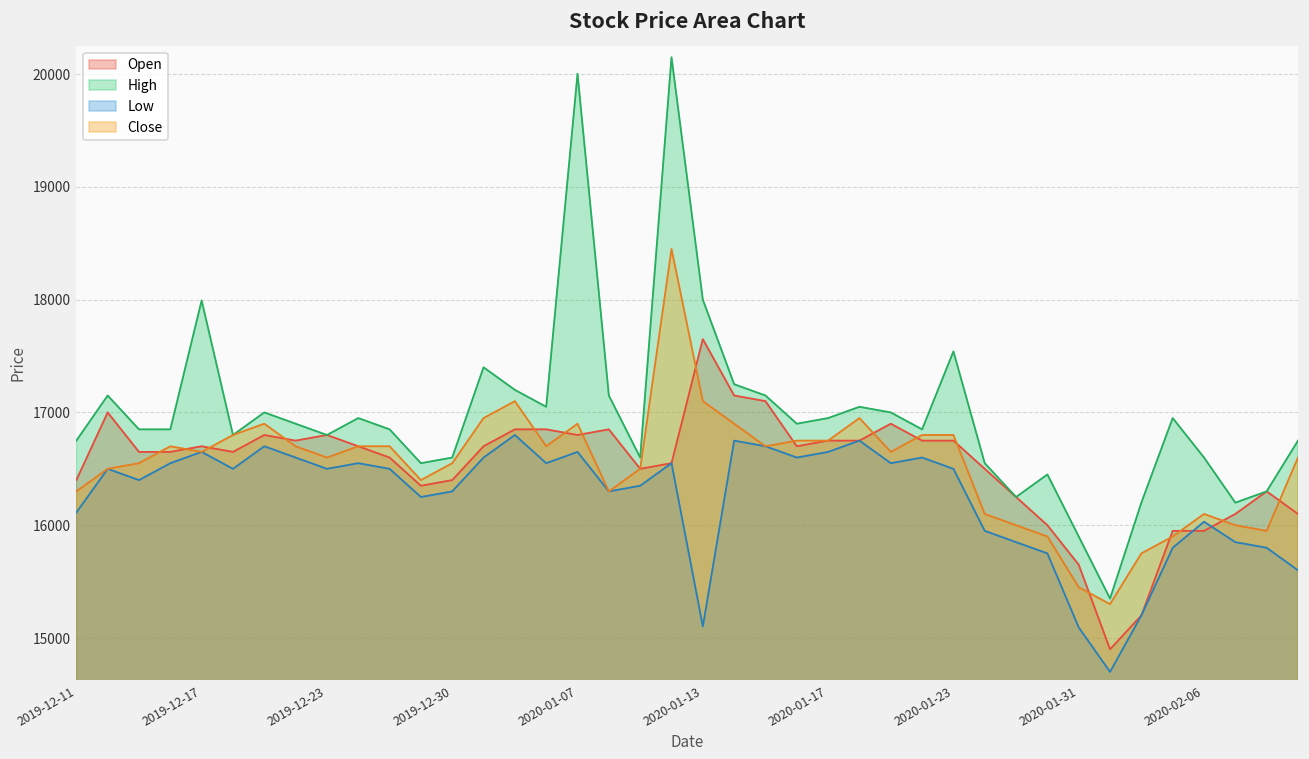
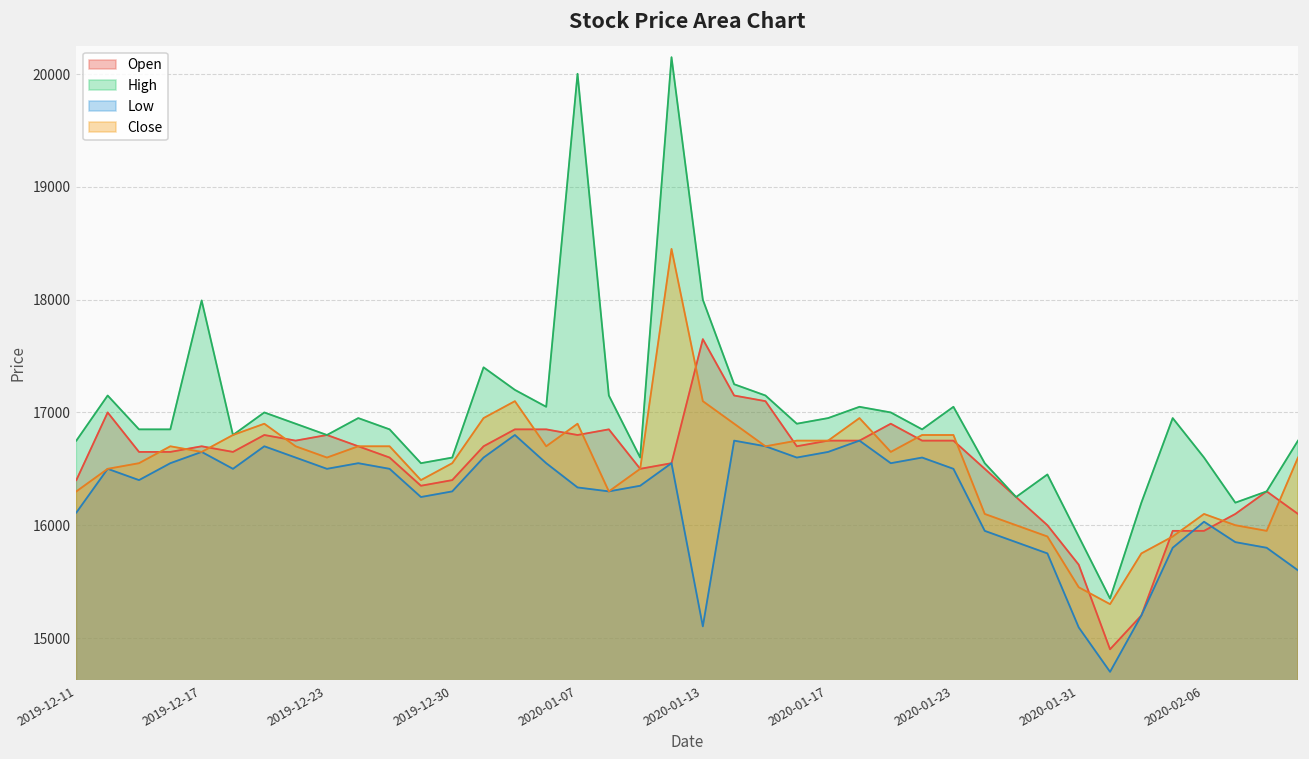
  {
    "High": {
      "2019-12-11": 16750,
      "2019-12-17": 17990,
      "2019-12-30": 16600,
      "2020-01-07": 20000,
      "2020-01-13": 18000,
      "2020-01-17": 16950,
-     "2020-01-23": 17540,
+     "2020-01-23": 17050,
      "2020-01-31": 15900,
      "2020-02-06": 16600
    },
    "Low": {
      "2019-12-11": 16110,
      "2019-12-23": 16500,
      "2019-12-30": 16300,
-     "2020-01-07": 16650,
+     "2020-01-07": 16340,
      "2020-01-13": 15100,
      "2020-01-17": 16650,
      "2020-01-23": 16500,
      "2020-01-31": 15090,
      "2020-02-06": 16030
    }
  }
